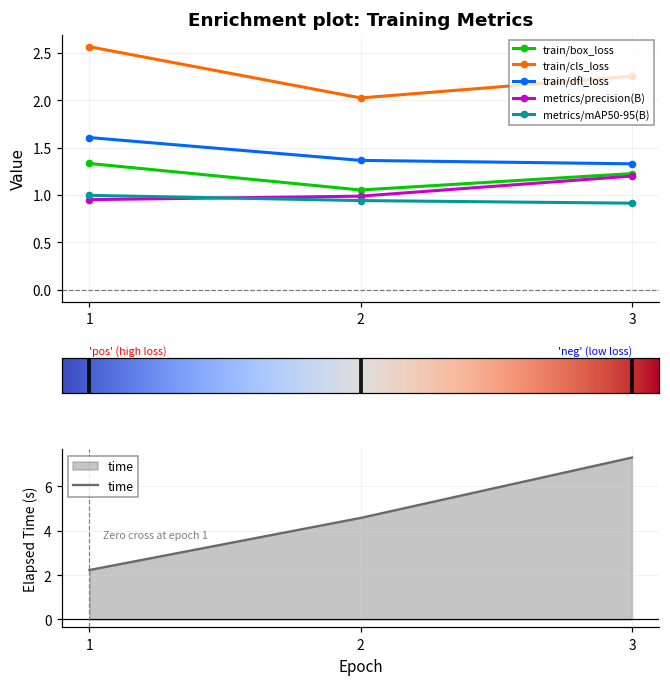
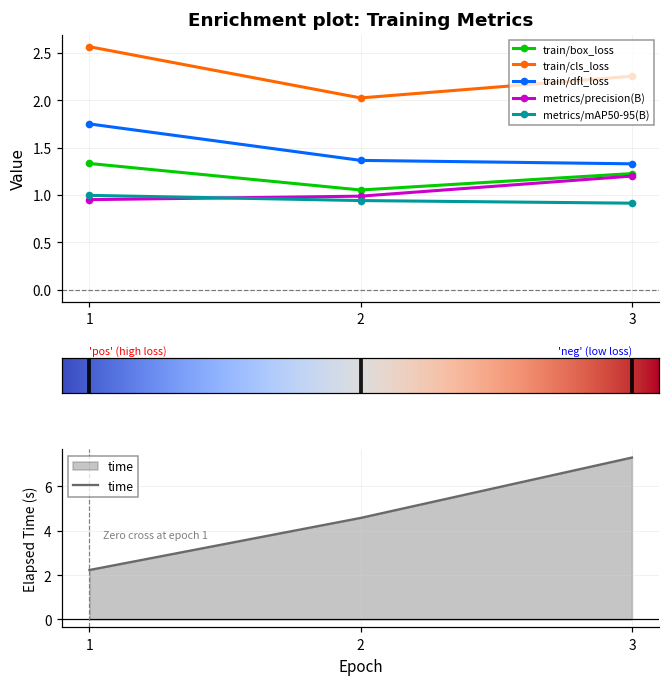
  {
    "Enrichment plot: Training Metrics": {
      "train/box_loss": {
        "1": 1.3,
        "2": 1.1
      },
      "train/cls_loss": {
        "1": 2.6,
        "2": 2.0
      },
      "train/dfl_loss": {
-       "1": 1.6,
+       "1": 1.7,
        "2": 1.4,
        "3": 1.3
      },
      "metrics/precision(B)": {
        "1": 0.9,
        "2": 1.0
      },
      "metrics/mAP50-95(B)": {
        "1": 1.0,
        "2": 0.9,
        "3": 0.9
      }
    }
  }
